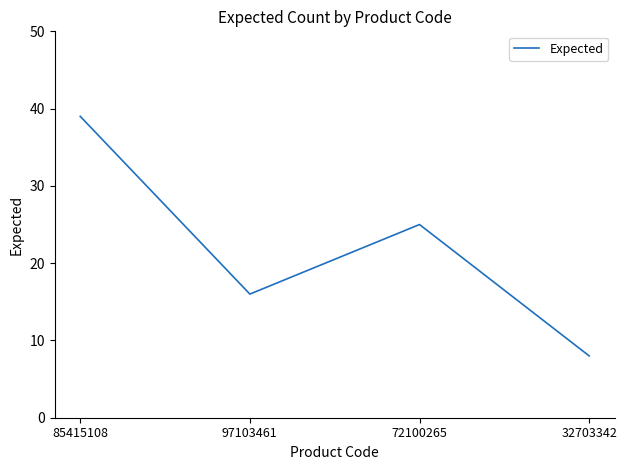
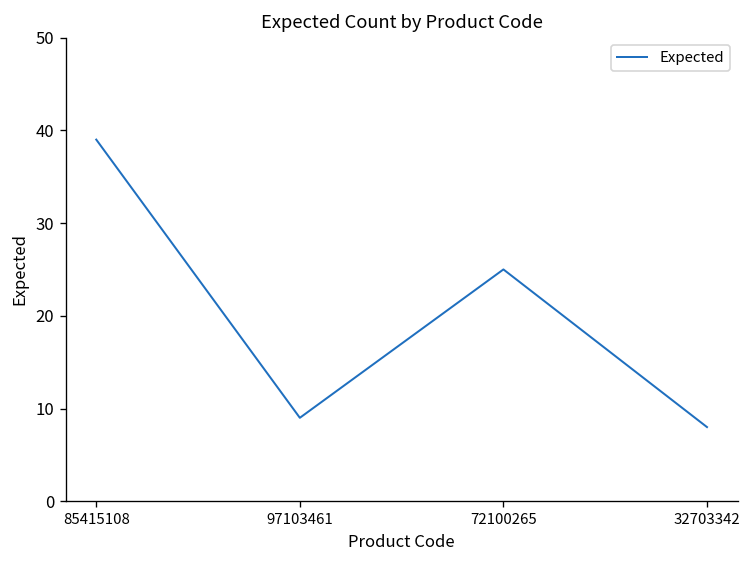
  {
    "85415108": 39,
-   "97103461": 16,
+   "97103461": 9,
    "72100265": 25,
    "32703342": 8
  }
